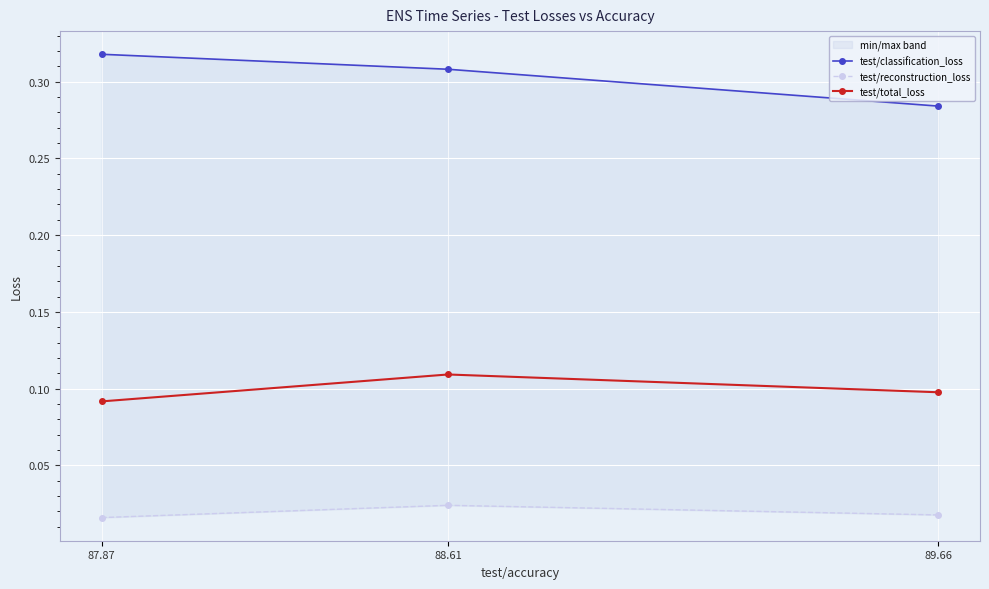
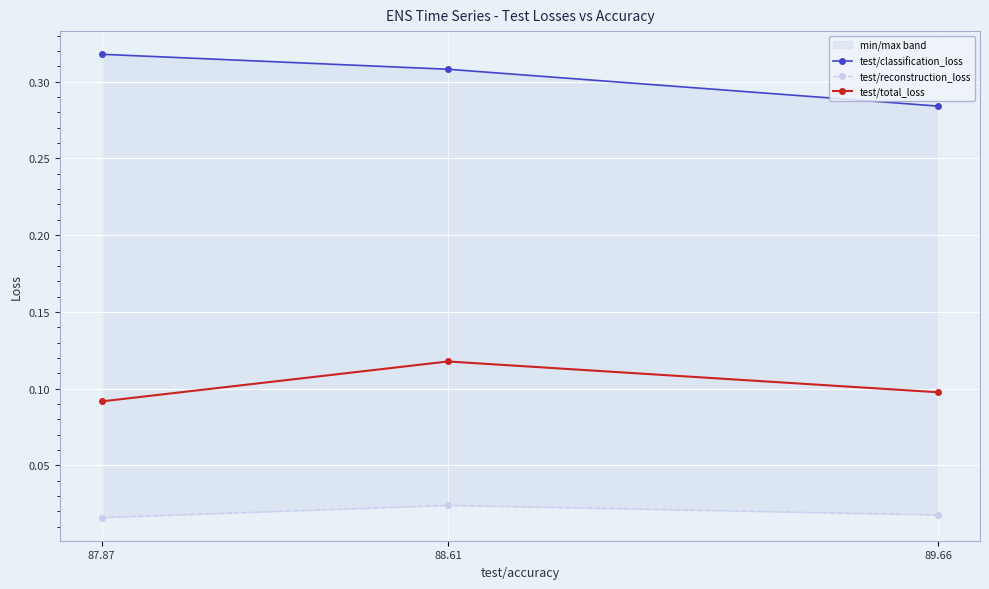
  {
    "test/total_loss": {
      "87.87": 0.092,
-     "88.61": 0.109,
+     "88.61": 0.118,
      "89.66": 0.098
    }
  }
